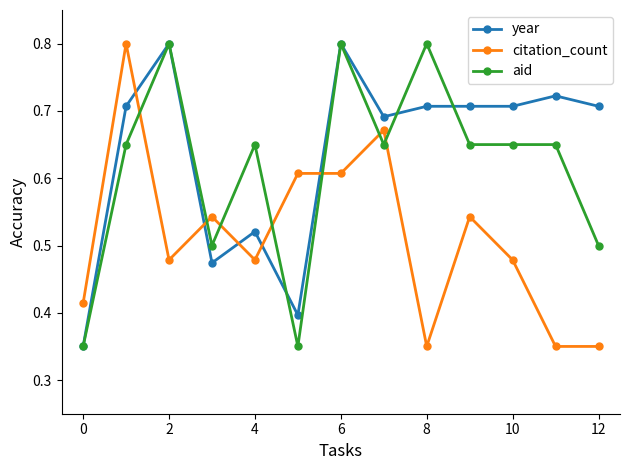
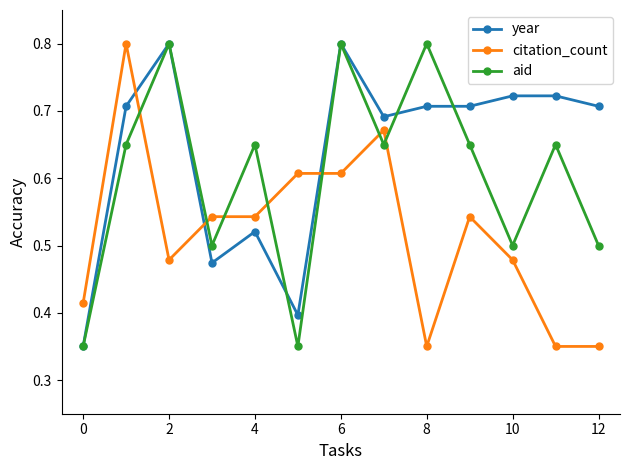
  {
    "year": {
      "4": 0.52,
      "8": 0.71,
-     "10": 0.71,
+     "10": 0.72,
      "12": 0.71
    },
    "citation_count": {
      "0": 0.41,
      "2": 0.48,
-     "4": 0.48,
+     "4": 0.54,
      "6": 0.61,
      "8": 0.35,
      "10": 0.48,
      "12": 0.35
    },
    "aid": {
      "4": 0.65,
      "8": 0.80,
-     "10": 0.65,
+     "10": 0.50,
      "12": 0.50
    }
  }
